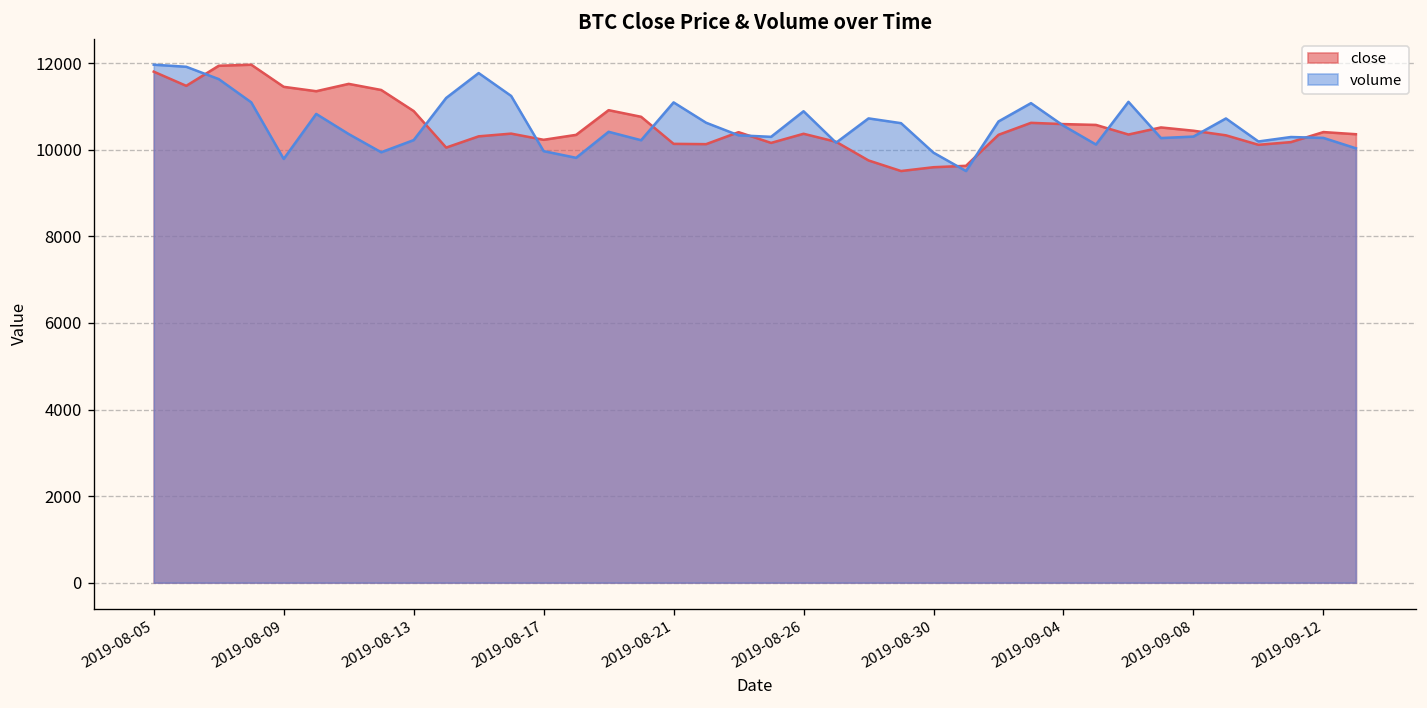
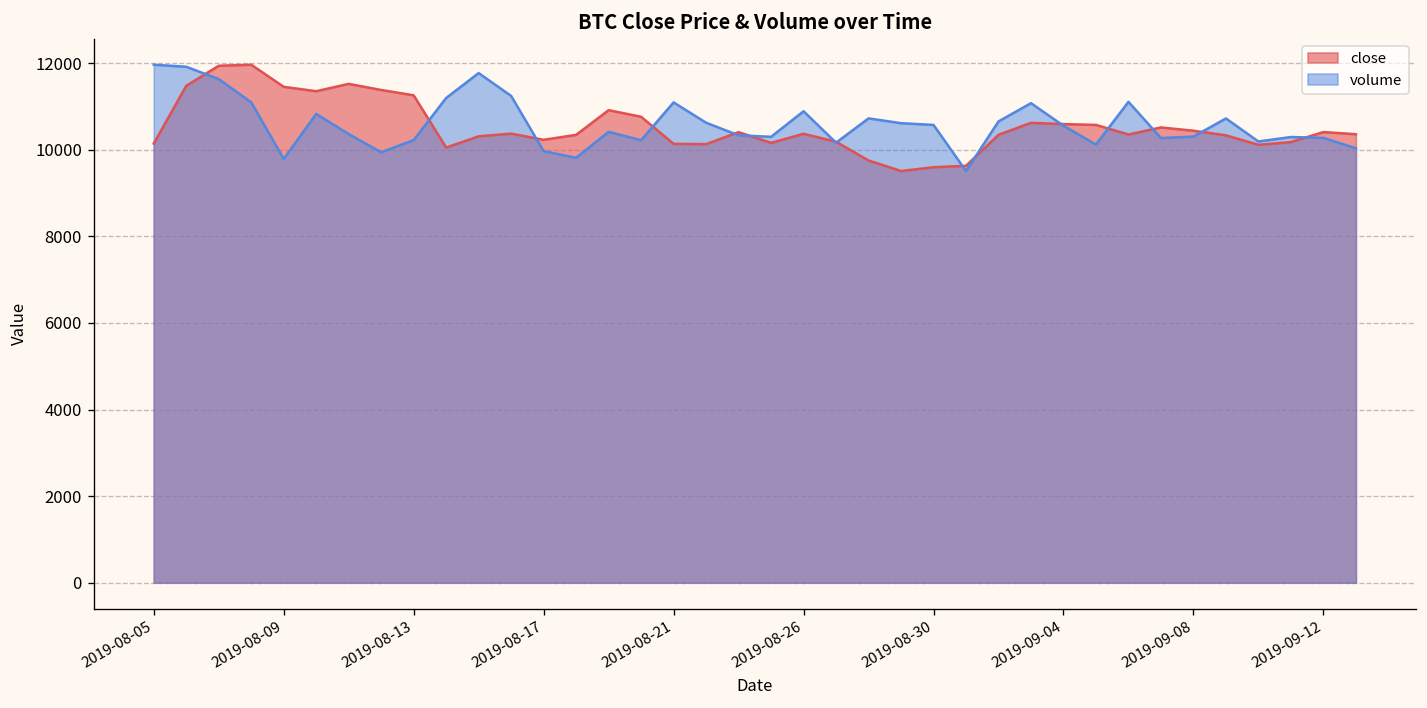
  {
    "close": {
-     "2019-08-05": 11800,
+     "2019-08-05": 10100,
      "2019-08-09": 11500,
-     "2019-08-13": 10900,
+     "2019-08-13": 11300,
      "2019-08-17": 10200,
      "2019-08-21": 10100,
      "2019-08-26": 10400,
      "2019-08-30": 9600,
      "2019-09-08": 10400,
      "2019-09-12": 10400
    },
    "volume": {
      "2019-08-05": 12000,
      "2019-08-09": 9800,
      "2019-08-13": 10200,
      "2019-08-17": 10000,
      "2019-08-21": 11100,
      "2019-08-26": 10900,
-     "2019-08-30": 9900,
+     "2019-08-30": 10600,
      "2019-09-08": 10300,
      "2019-09-12": 10300
    }
  }
